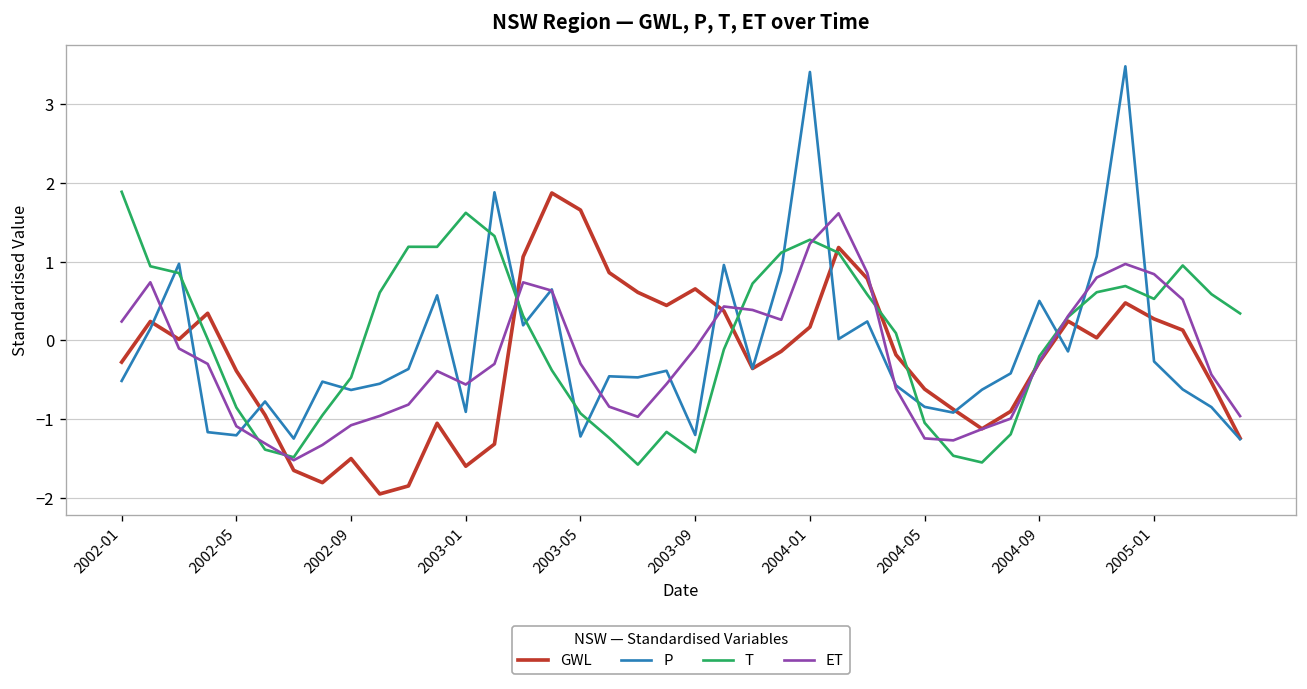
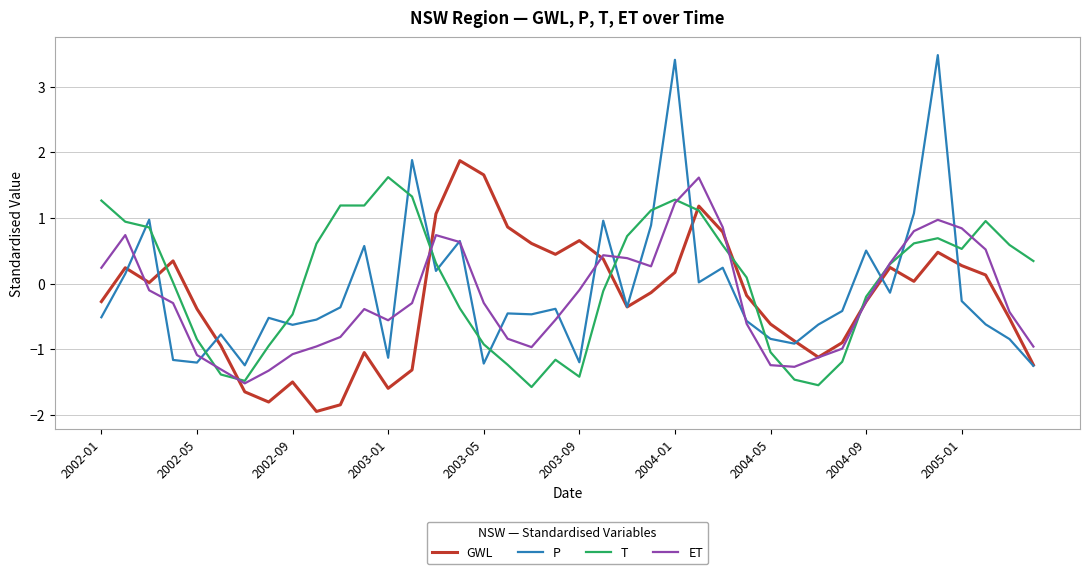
  {
    "GWL": {
      "2002-01": -0.3,
      "2002-05": -0.4,
      "2002-09": -1.5,
      "2003-01": -1.6,
      "2003-05": 1.7,
      "2003-09": 0.7,
      "2004-01": 0.2,
      "2004-05": -0.6,
      "2005-01": 0.3
    },
    "P": {
      "2002-01": -0.5,
      "2002-05": -1.2,
      "2002-09": -0.6,
-     "2003-01": -0.9,
+     "2003-01": -1.1,
      "2003-05": -1.2,
      "2003-09": -1.2,
      "2004-01": 3.4,
      "2004-05": -0.8,
      "2004-09": 0.5,
      "2005-01": -0.3
    },
    "T": {
-     "2002-01": 1.9,
+     "2002-01": 1.3,
      "2002-05": -0.9,
      "2002-09": -0.5,
      "2003-01": 1.6,
      "2003-05": -0.9,
      "2003-09": -1.4,
      "2004-01": 1.3,
      "2004-05": -1.0,
      "2004-09": -0.2,
      "2005-01": 0.5
    },
    "ET": {
      "2002-01": 0.2,
      "2002-05": -1.1,
      "2002-09": -1.1,
      "2003-01": -0.6,
      "2003-05": -0.3,
      "2003-09": -0.1,
      "2004-01": 1.2,
      "2004-05": -1.2,
      "2005-01": 0.8
    }
  }
